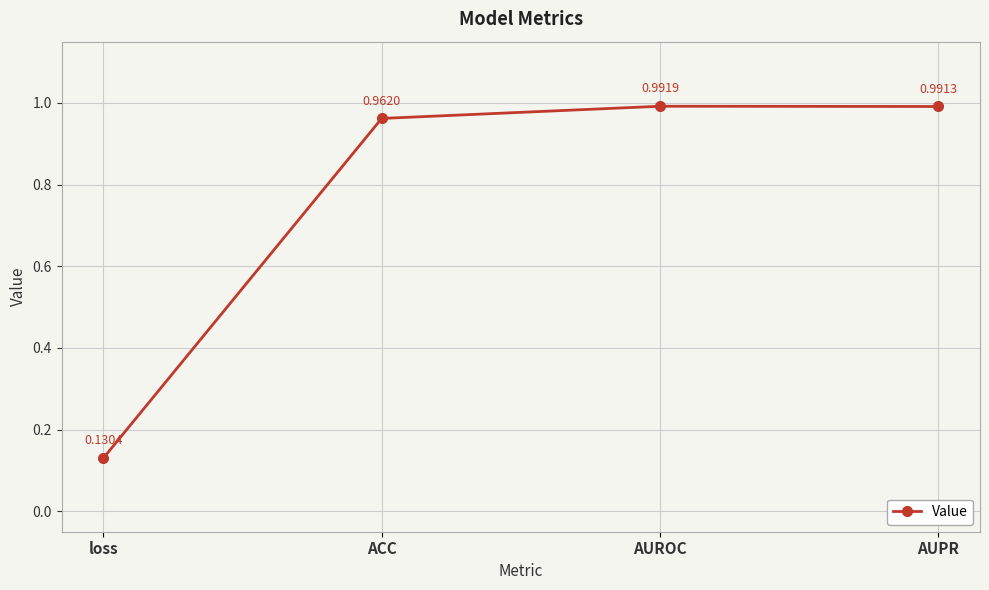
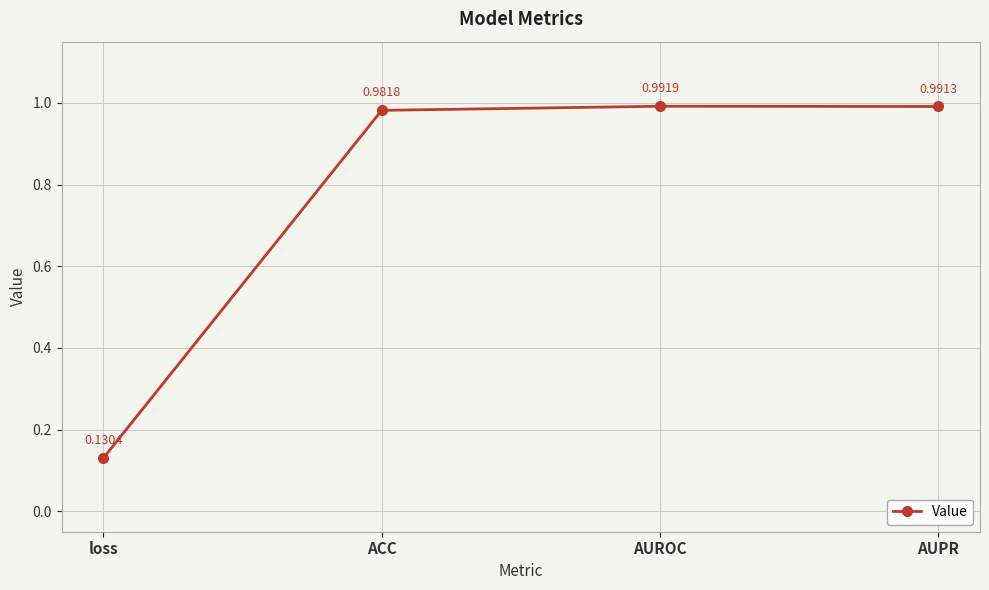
  {
    "loss": 0.1304,
-   "ACC": 0.9620,
+   "ACC": 0.9818,
    "AUROC": 0.9919,
    "AUPR": 0.9913
  }
